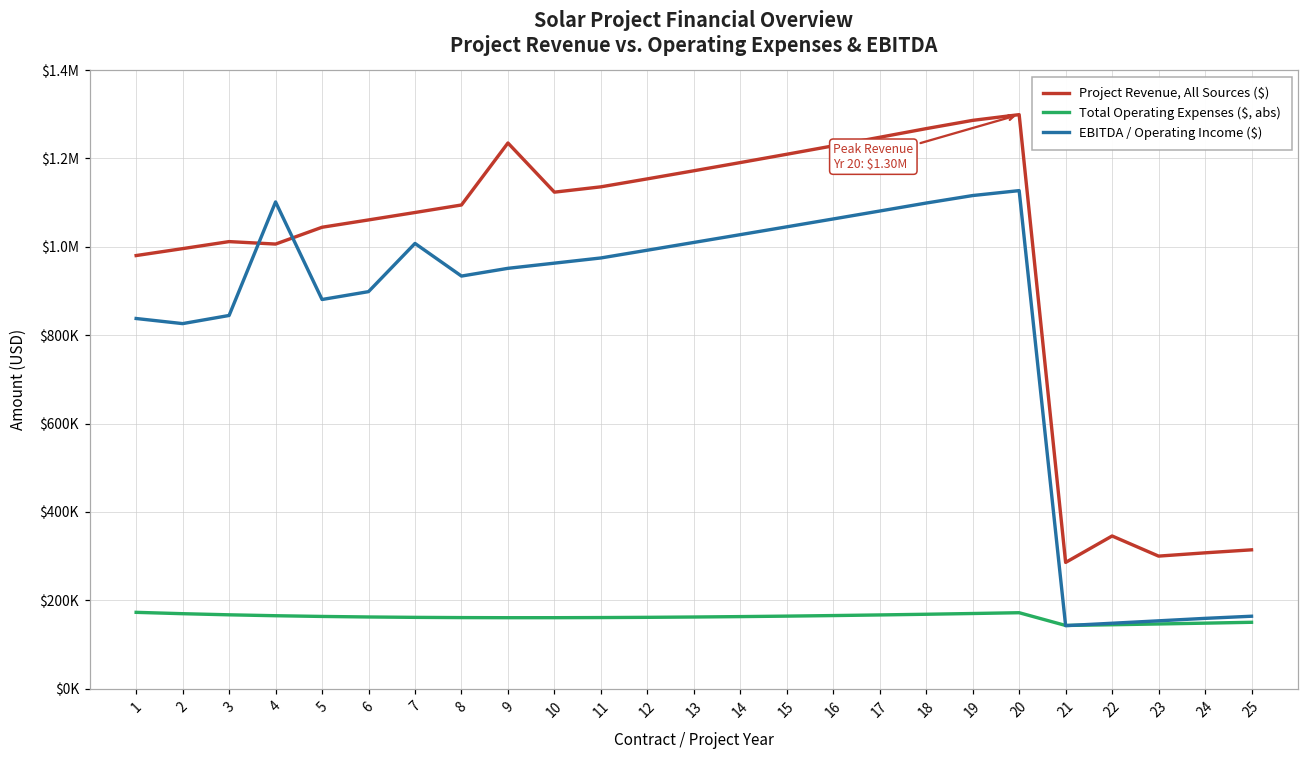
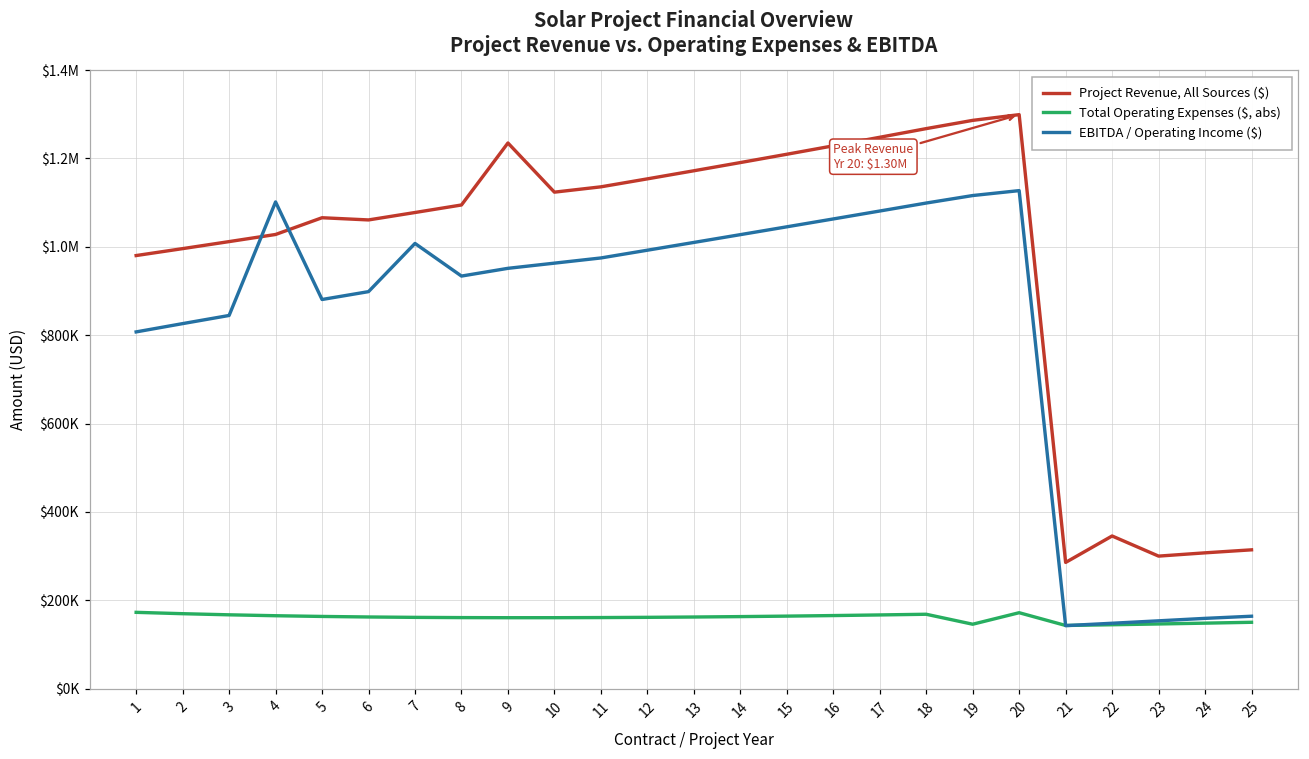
  {
    "Project Revenue, All Sources ($)": {
      "1": "$980000",
      "2": "$1000000",
      "3": "$1010000",
-     "4": "$1010000",
-     "5": "$1040000",
+     "4": "$1030000",
+     "5": "$1070000",
      "6": "$1060000",
      "7": "$1080000",
      "8": "$1090000",
      "9": "$1230000",
      "10": "$1120000",
      "11": "$1140000",
      "12": "$1150000",
      "13": "$1170000",
      "14": "$1190000",
      "15": "$1210000",
      "20": "$1300000",
      "21": "$290000",
      "22": "$350000",
      "23": "$300000",
      "24": "$310000",
      "25": "$310000"
    },
    "Total Operating Expenses ($, abs)": {
      "1": "$170000",
      "2": "$170000",
      "3": "$170000",
      "4": "$170000",
      "5": "$160000",
      "6": "$160000",
      "7": "$160000",
      "8": "$160000",
      "9": "$160000",
      "10": "$160000",
      "11": "$160000",
      "12": "$160000",
      "13": "$160000",
      "14": "$160000",
      "15": "$160000",
      "16": "$170000",
      "17": "$170000",
      "18": "$170000",
-     "19": "$170000",
+     "19": "$150000",
      "20": "$170000",
      "23": "$150000",
      "24": "$150000",
      "25": "$150000"
    },
    "EBITDA / Operating Income ($)": {
-     "1": "$840000",
+     "1": "$810000",
      "2": "$830000",
      "3": "$840000",
      "4": "$1100000",
      "5": "$880000",
      "6": "$900000",
      "7": "$1010000",
      "8": "$930000",
      "9": "$950000",
      "10": "$960000",
      "11": "$970000",
      "12": "$990000",
      "13": "$1010000",
      "14": "$1030000",
      "15": "$1050000",
      "16": "$1060000",
      "17": "$1080000",
      "18": "$1100000",
      "19": "$1120000",
      "20": "$1130000",
      "23": "$150000",
      "24": "$160000",
      "25": "$160000"
    }
  }
